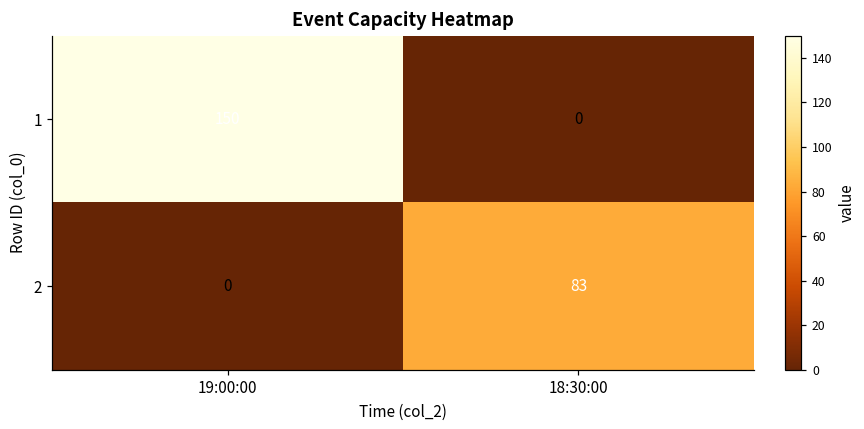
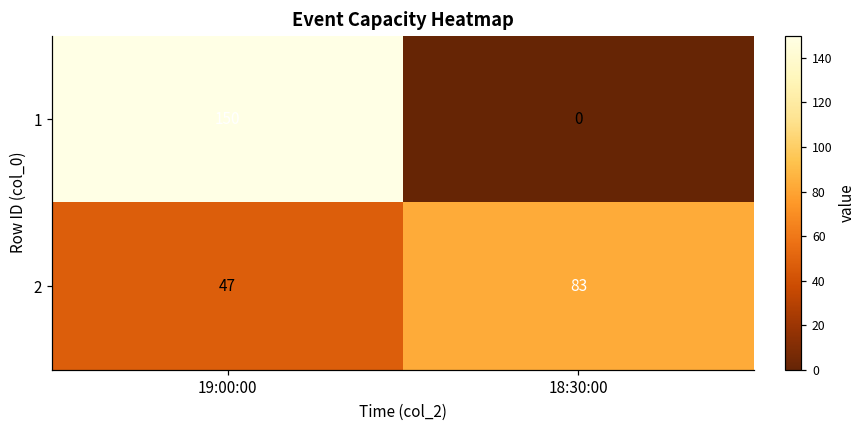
  {
    "1": {
      "18:30:00": 0
    },
    "2": {
-     "19:00:00": 0,
+     "19:00:00": 47,
      "18:30:00": 83
    }
  }
